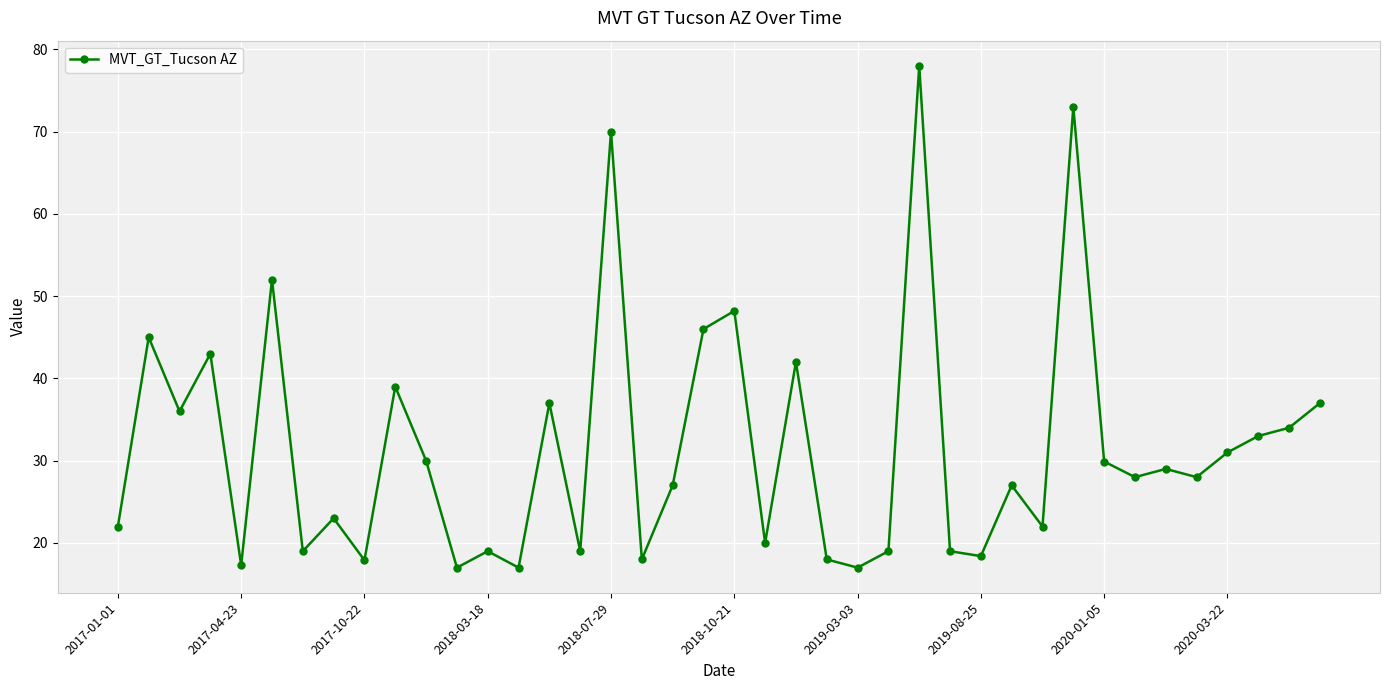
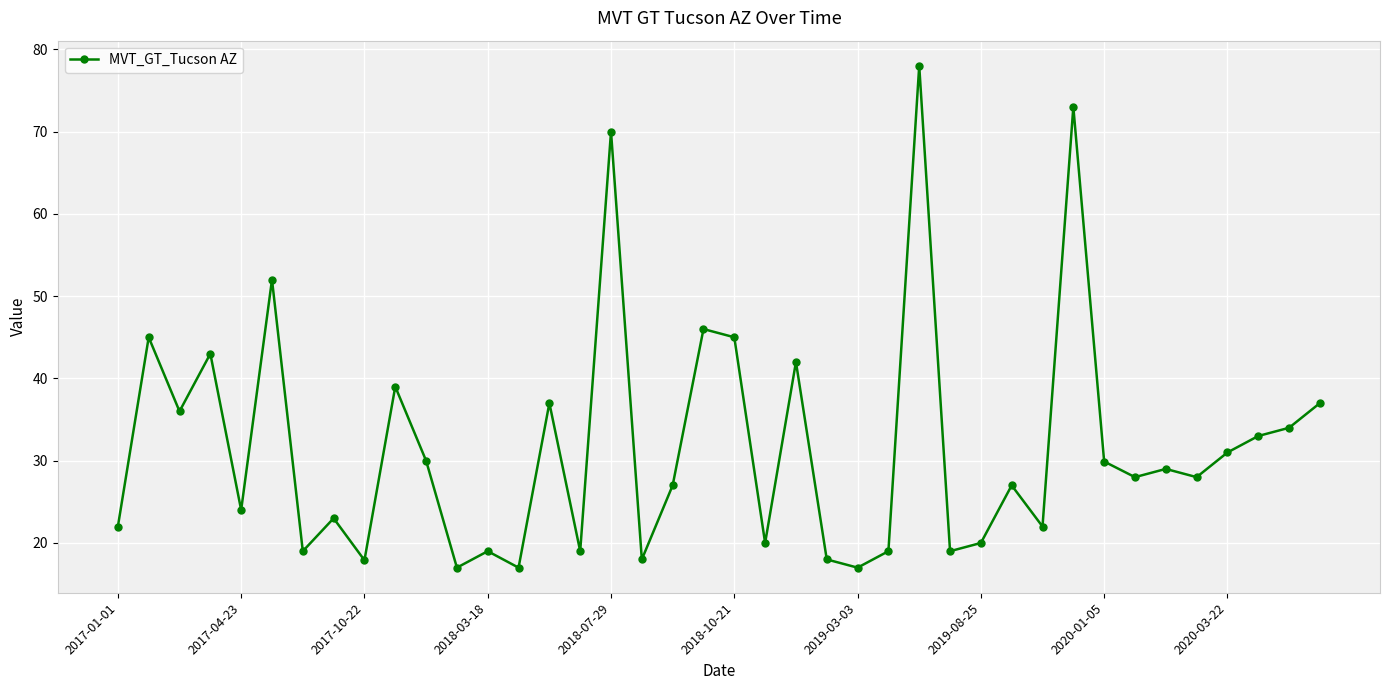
  {
    "2017-01-01": 22,
-   "2017-04-23": 17,
+   "2017-04-23": 24,
    "2017-10-22": 18,
    "2018-03-18": 19,
    "2018-07-29": 70,
-   "2018-10-21": 48,
+   "2018-10-21": 45,
    "2019-03-03": 17,
-   "2019-08-25": 18,
+   "2019-08-25": 20,
    "2020-01-05": 30,
    "2020-03-22": 31
  }
